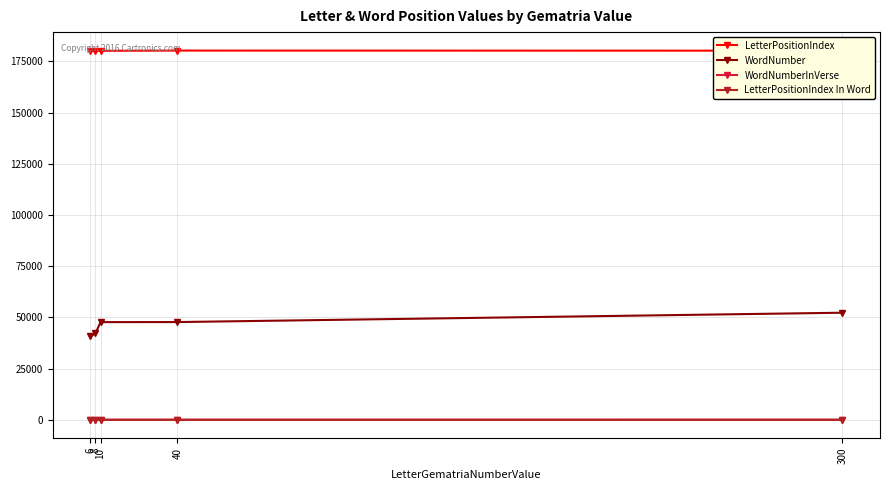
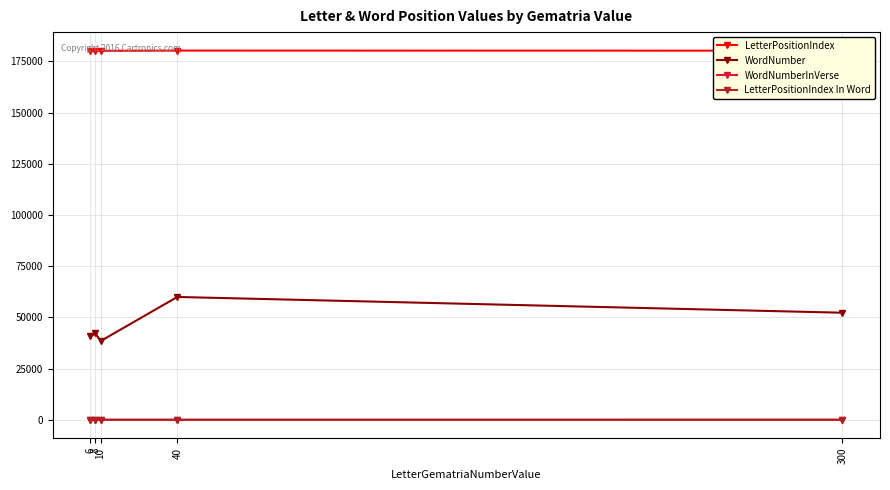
  {
    "WordNumber": {
      "6": 41000,
      "8": 42000,
-     "10": 48000,
-     "40": 48000,
+     "10": 38000,
+     "40": 60000,
      "300": 52000
    },
    "LetterPositionIndex In Word": {
      "6": 0,
      "8": 0,
      "10": 0,
      "40": 0,
      "300": 0
    }
  }
